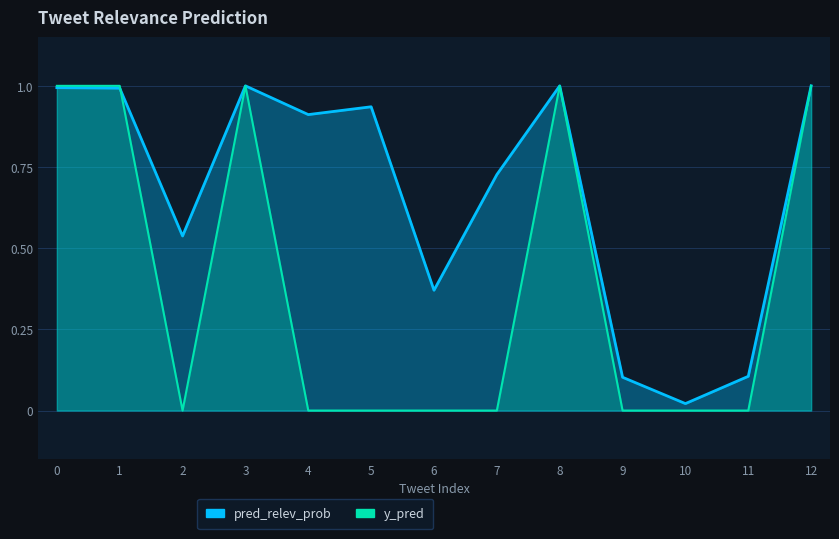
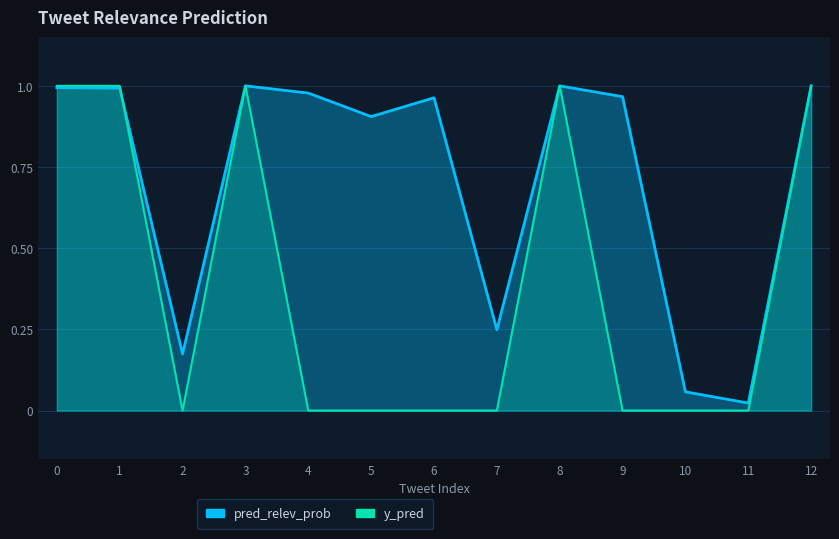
  {
    "pred_relev_prob": {
-     "2": 0.54,
-     "4": 0.91,
-     "5": 0.94,
-     "6": 0.37,
-     "7": 0.73,
-     "9": 0.10,
-     "10": 0.02,
-     "11": 0.11
+     "2": 0.17,
+     "4": 0.98,
+     "5": 0.91,
+     "6": 0.96,
+     "7": 0.25,
+     "9": 0.97,
+     "10": 0.06,
+     "11": 0.02
    },
    "y_pred": {
      "2": 0.00,
      "4": 0.00,
      "5": 0.00,
      "6": 0.00,
      "7": 0.00,
      "9": 0.00,
      "10": 0.00,
      "11": 0.00
    }
  }
